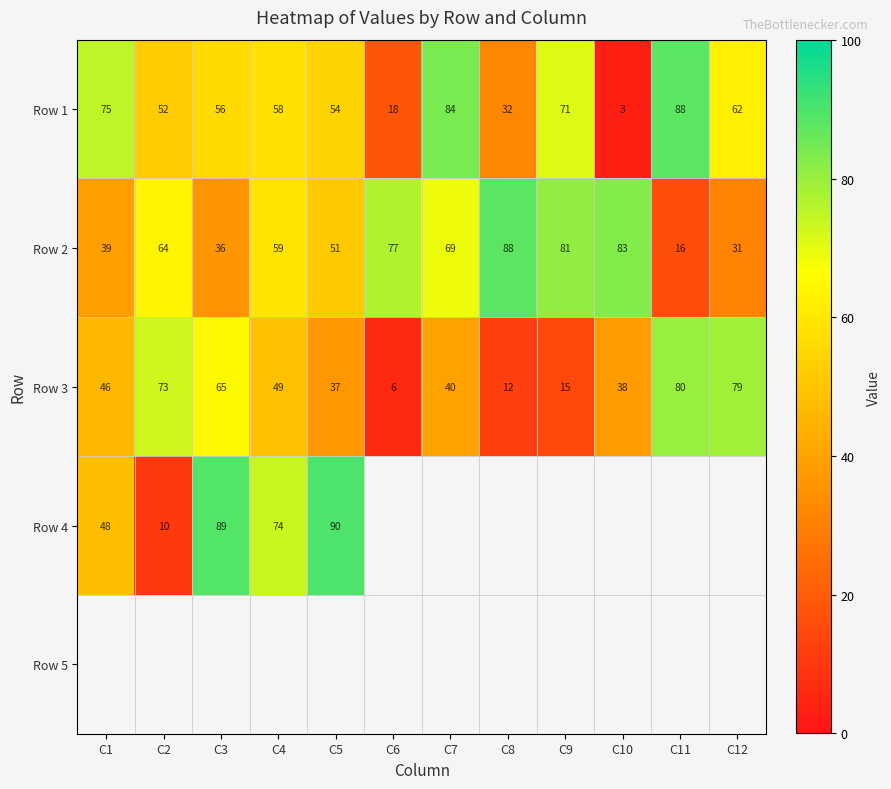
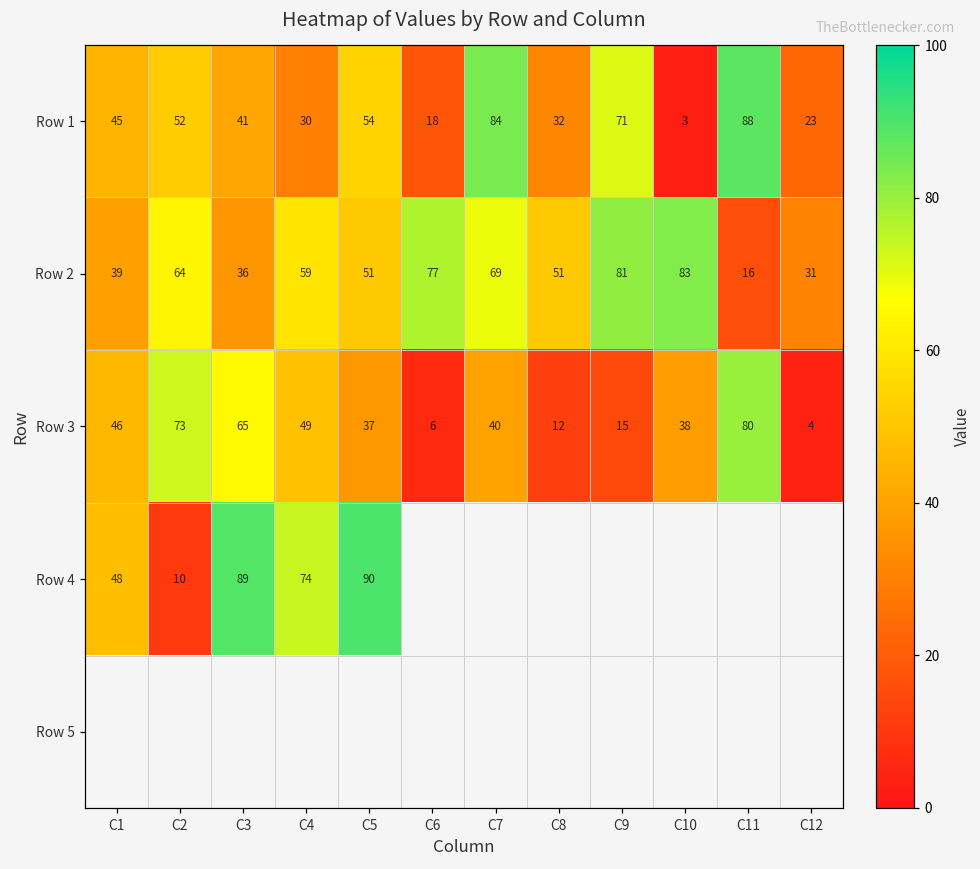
  {
    "Row 1": {
-     "C1": 75,
+     "C1": 45,
      "C2": 52,
-     "C3": 56,
-     "C4": 58,
+     "C3": 41,
+     "C4": 30,
      "C5": 54,
      "C6": 18,
      "C7": 84,
      "C8": 32,
      "C9": 71,
      "C10": 3,
      "C11": 88,
-     "C12": 62
+     "C12": 23
    },
    "Row 2": {
      "C1": 39,
      "C2": 64,
      "C3": 36,
      "C4": 59,
      "C5": 51,
      "C6": 77,
      "C7": 69,
-     "C8": 88,
+     "C8": 51,
      "C9": 81,
      "C10": 83,
      "C11": 16,
      "C12": 31
    },
    "Row 3": {
      "C1": 46,
      "C2": 73,
      "C3": 65,
      "C4": 49,
      "C5": 37,
      "C6": 6,
      "C7": 40,
      "C8": 12,
      "C9": 15,
      "C10": 38,
      "C11": 80,
-     "C12": 79
+     "C12": 4
    },
    "Row 4": {
      "C1": 48,
      "C2": 10,
      "C3": 89,
      "C4": 74,
      "C5": 90
    }
  }
